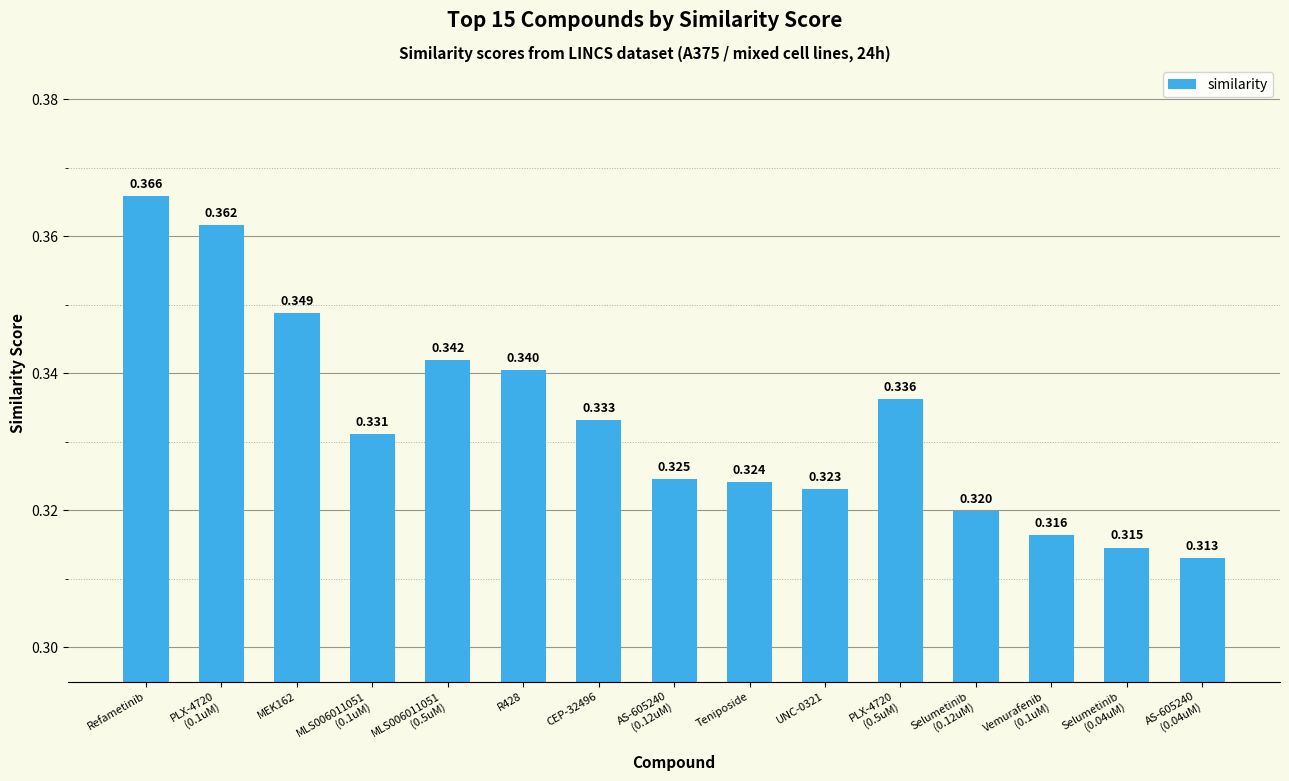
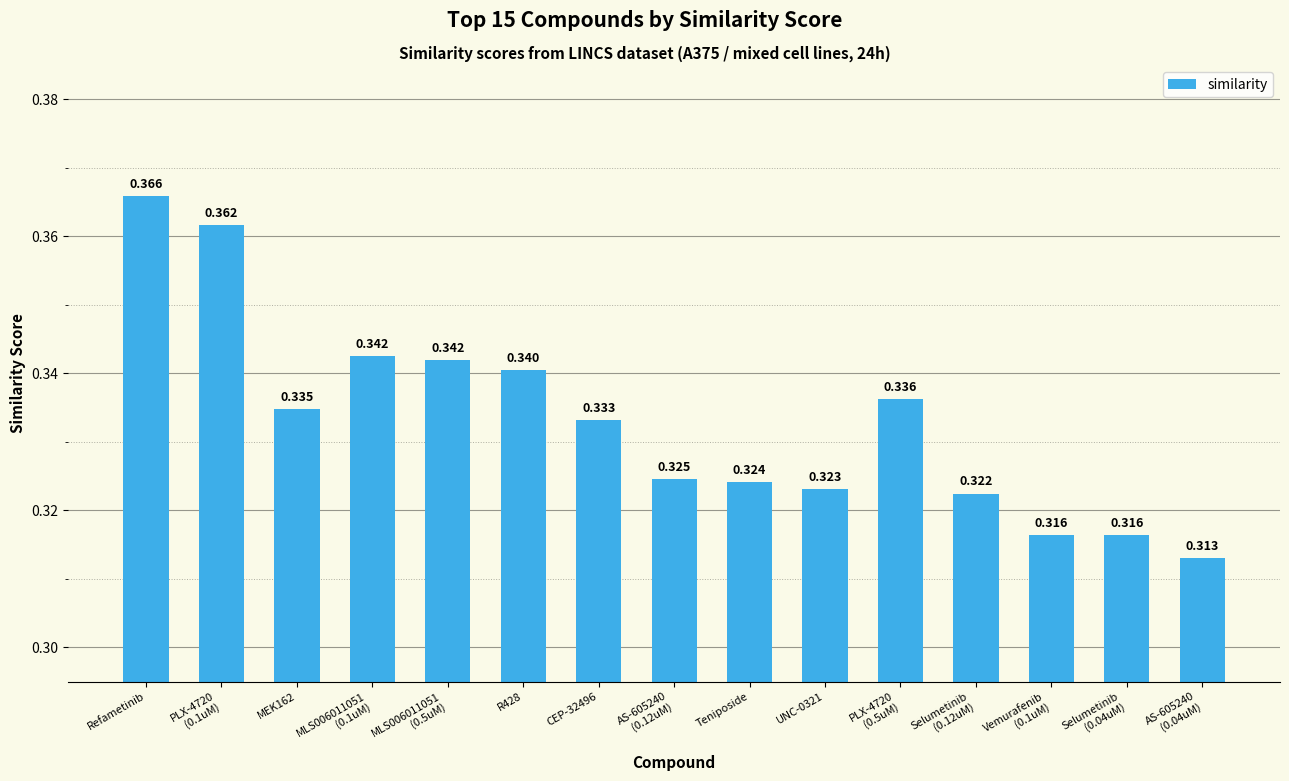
  {
    "Refametinib": 0.366,
    "PLX-4720 (0.1uM)": 0.362,
-   "MEK162": 0.349,
-   "MLS006011051 (0.1uM)": 0.331,
+   "MEK162": 0.335,
+   "MLS006011051 (0.1uM)": 0.342,
    "MLS006011051 (0.5uM)": 0.342,
    "R428": 0.340,
    "CEP-32496": 0.333,
    "AS-605240 (0.12uM)": 0.325,
    "Teniposide": 0.324,
    "UNC-0321": 0.323,
    "PLX-4720 (0.5uM)": 0.336,
-   "Selumetinib (0.12uM)": 0.320,
+   "Selumetinib (0.12uM)": 0.322,
    "Vemurafenib (0.1uM)": 0.316,
-   "Selumetinib (0.04uM)": 0.315,
+   "Selumetinib (0.04uM)": 0.316,
    "AS-605240 (0.04uM)": 0.313
  }
